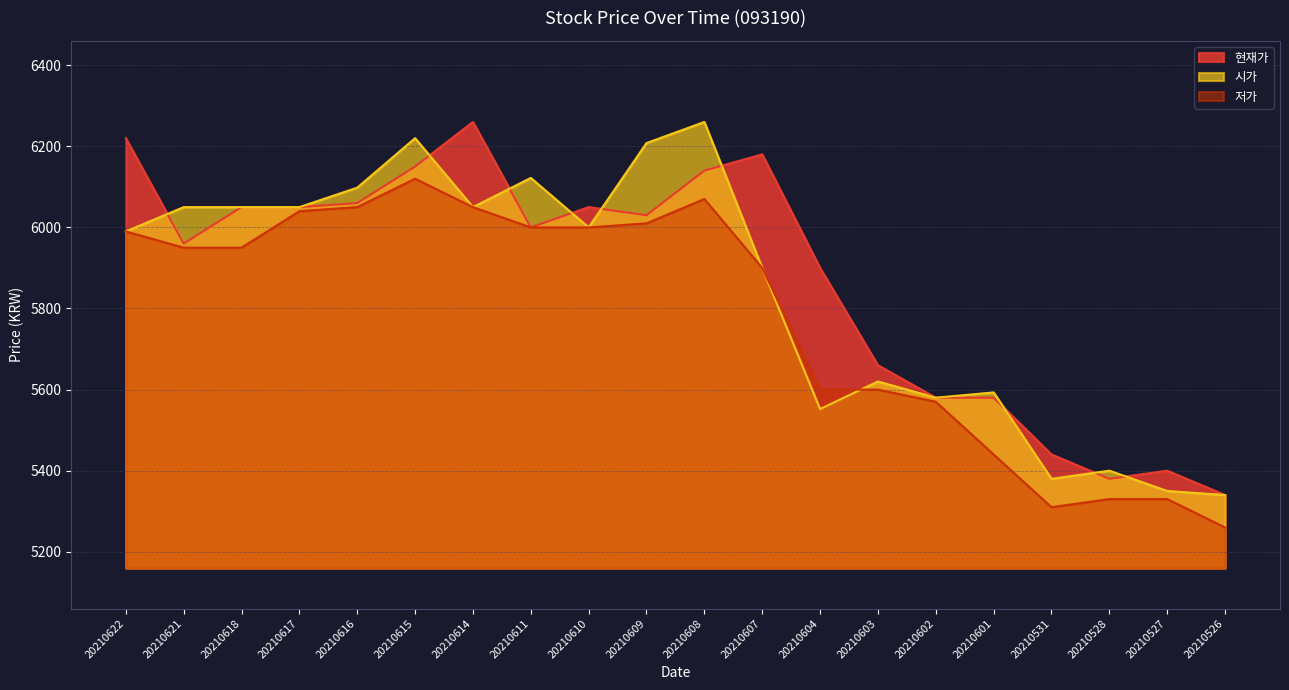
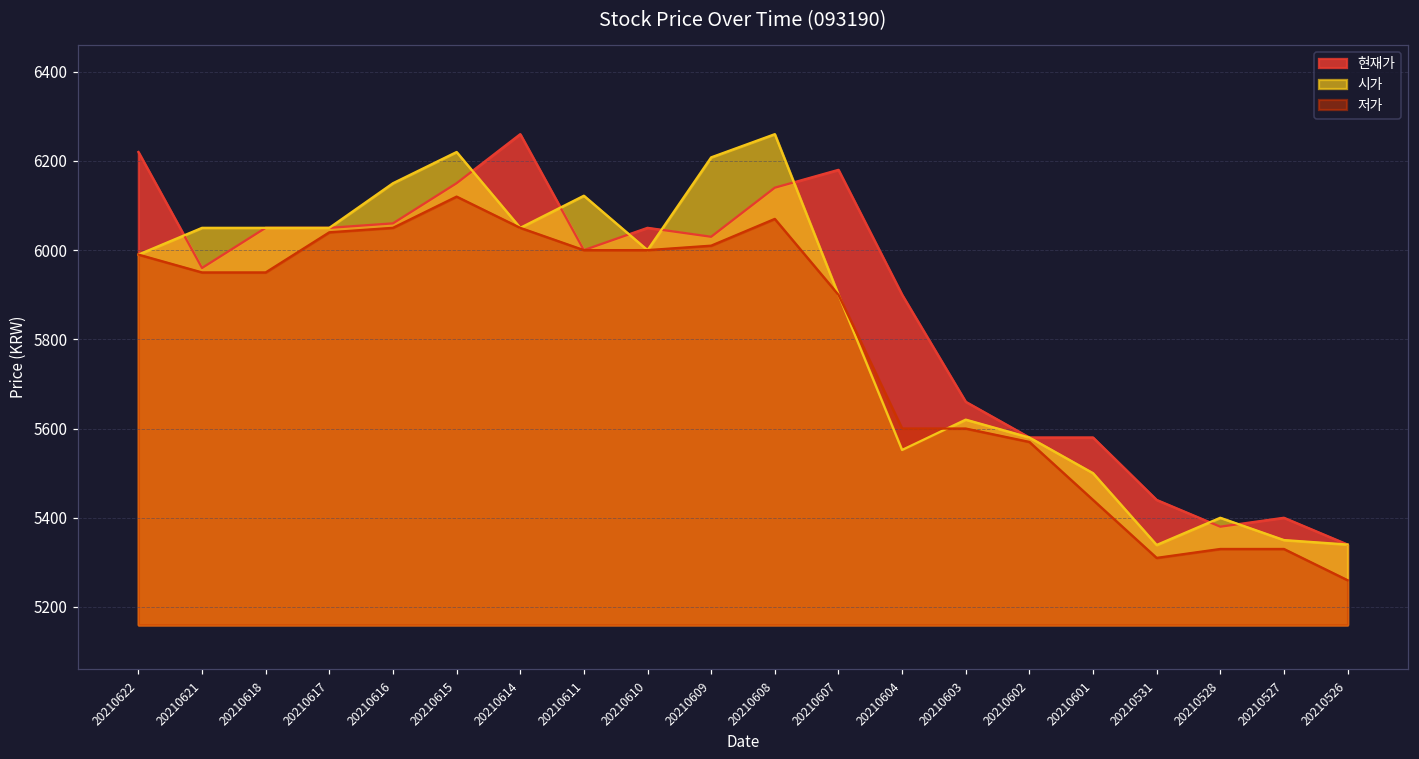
  {
    "시가": {
      "20210621": 6050,
-     "20210616": 6100,
+     "20210616": 6150,
      "20210615": 6220,
      "20210611": 6120,
      "20210609": 6210,
      "20210608": 6260,
      "20210604": 5550,
      "20210603": 5620,
-     "20210601": 5590,
-     "20210531": 5380,
+     "20210601": 5500,
+     "20210531": 5340,
      "20210528": 5400,
      "20210527": 5350
    }
  }
